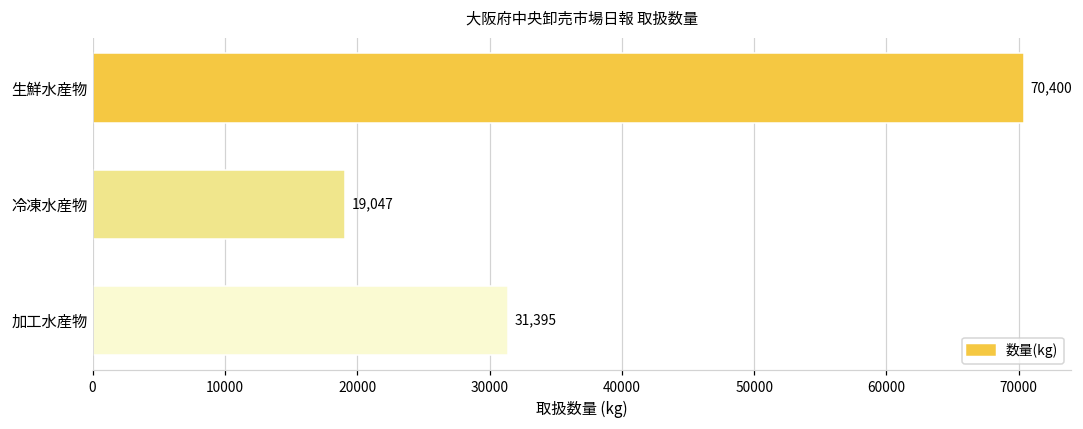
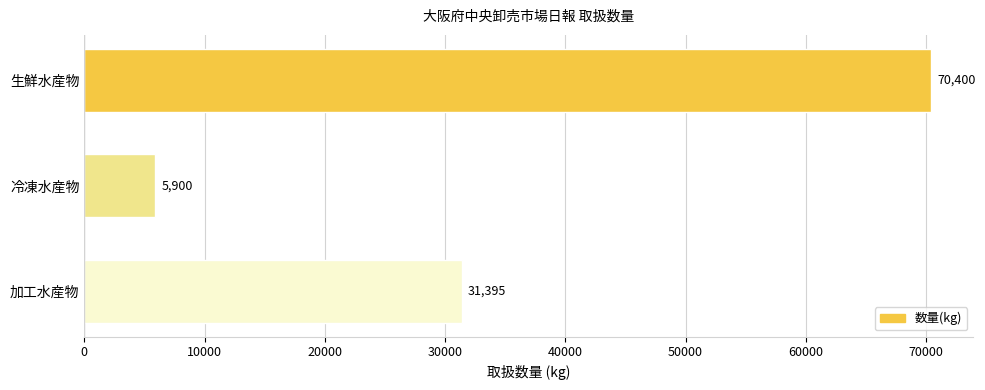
  {
    "生鮮水産物": "70,400",
-   "冷凍水産物": "19,047",
+   "冷凍水産物": "5,900",
    "加工水産物": "31,395"
  }
